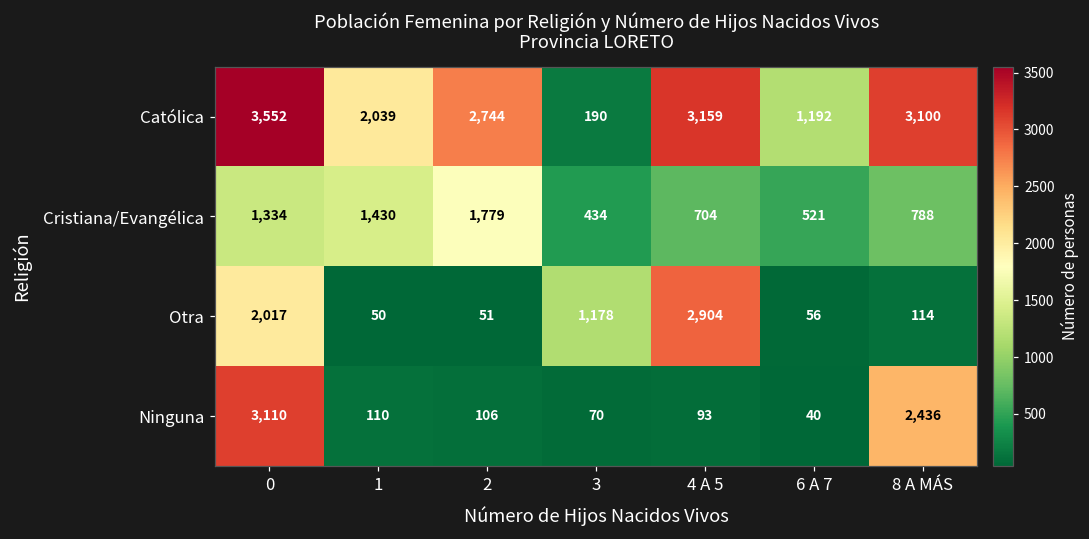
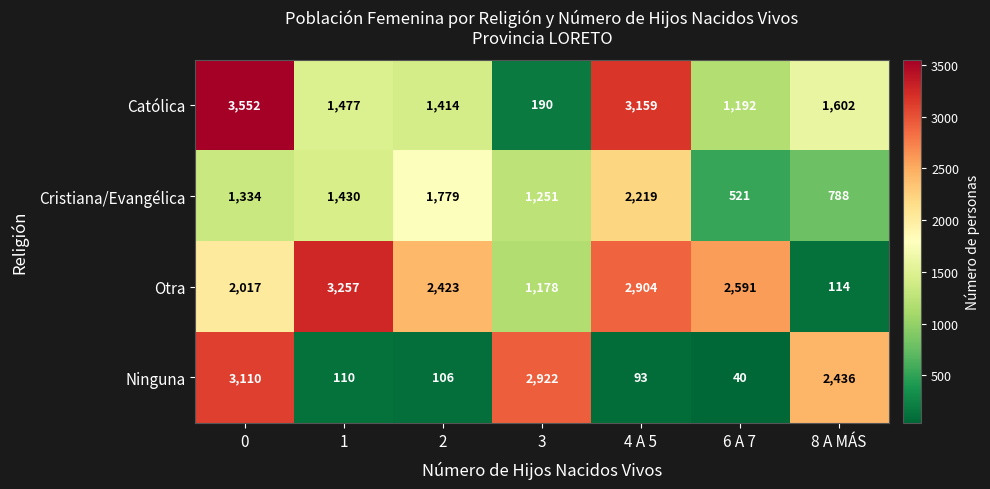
  {
    "Católica": {
      "0": "3,552",
-     "1": "2,039",
-     "2": "2,744",
+     "1": "1,477",
+     "2": "1,414",
      "3": "190",
      "4 A 5": "3,159",
      "6 A 7": "1,192",
-     "8 A MÁS": "3,100"
+     "8 A MÁS": "1,602"
    },
    "Cristiana/Evangélica": {
      "0": "1,334",
      "1": "1,430",
      "2": "1,779",
-     "3": "434",
-     "4 A 5": "704",
+     "3": "1,251",
+     "4 A 5": "2,219",
      "6 A 7": "521",
      "8 A MÁS": "788"
    },
    "Otra": {
      "0": "2,017",
-     "1": "50",
-     "2": "51",
+     "1": "3,257",
+     "2": "2,423",
      "3": "1,178",
      "4 A 5": "2,904",
-     "6 A 7": "56",
+     "6 A 7": "2,591",
      "8 A MÁS": "114"
    },
    "Ninguna": {
      "0": "3,110",
      "1": "110",
      "2": "106",
-     "3": "70",
+     "3": "2,922",
      "4 A 5": "93",
      "6 A 7": "40",
      "8 A MÁS": "2,436"
    }
  }
